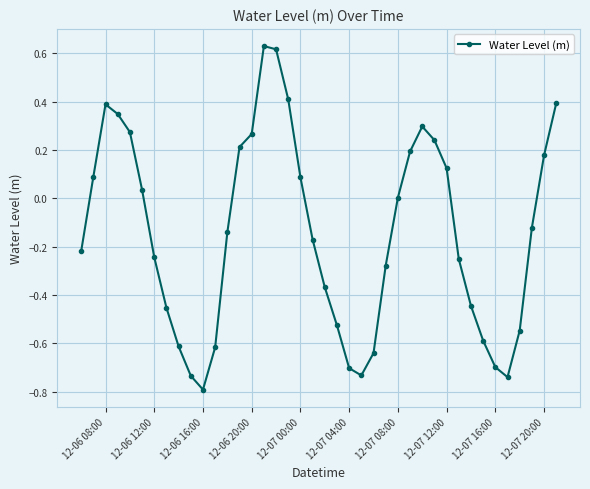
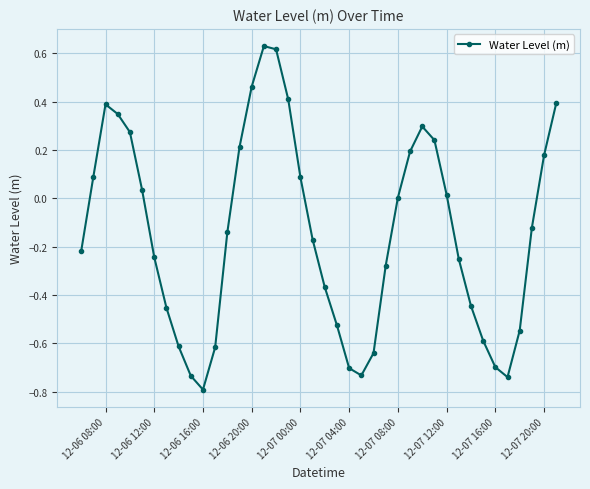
  {
    "12-06 08:00": 0.39,
    "12-06 12:00": -0.24,
    "12-06 16:00": -0.79,
-   "12-06 20:00": 0.27,
+   "12-06 20:00": 0.46,
    "12-07 00:00": 0.09,
    "12-07 04:00": -0.70,
    "12-07 08:00": 0.00,
-   "12-07 12:00": 0.12,
+   "12-07 12:00": 0.01,
    "12-07 16:00": -0.70,
    "12-07 20:00": 0.18
  }
